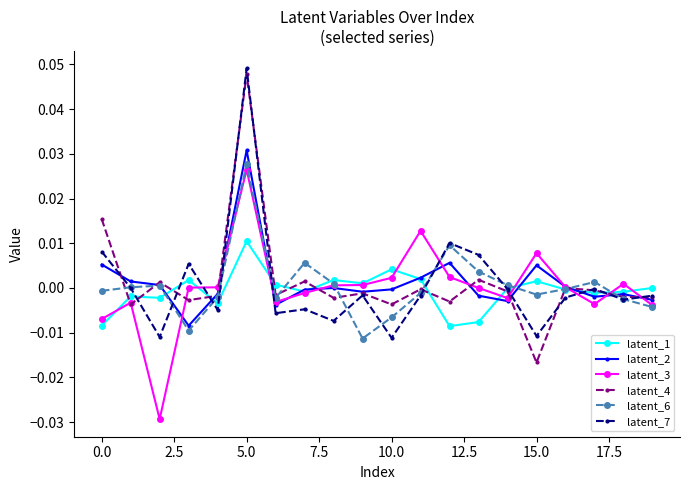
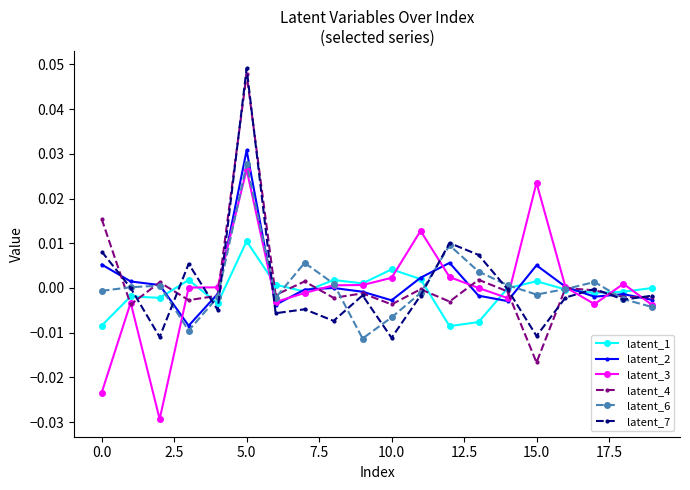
  {
    "latent_1": {
      "0.0": -0.008,
      "5.0": 0.010,
      "10.0": 0.004,
      "15.0": 0.002
    },
    "latent_2": {
      "0.0": 0.005,
      "5.0": 0.031,
-     "10.0": 0.000,
+     "10.0": -0.003,
      "15.0": 0.005
    },
    "latent_3": {
-     "0.0": -0.007,
+     "0.0": -0.023,
      "5.0": 0.026,
      "10.0": 0.002,
-     "15.0": 0.008
+     "15.0": 0.024
    },
    "latent_4": {
      "0.0": 0.015,
      "5.0": 0.048,
      "10.0": -0.004,
      "15.0": -0.017
    },
    "latent_6": {
      "0.0": -0.001,
      "5.0": 0.028,
      "10.0": -0.007,
      "15.0": -0.001
    },
    "latent_7": {
      "0.0": 0.008,
      "5.0": 0.049,
      "10.0": -0.011,
      "15.0": -0.011
    }
  }
